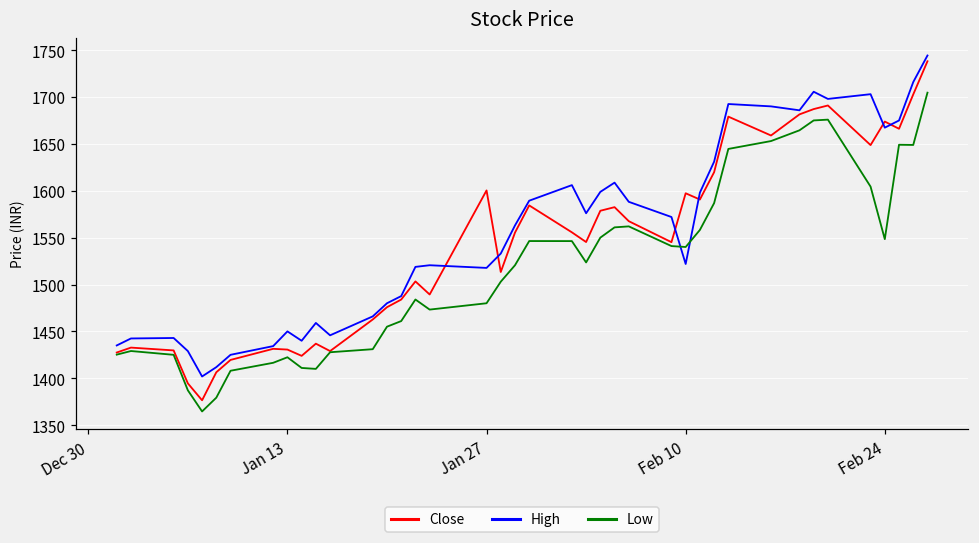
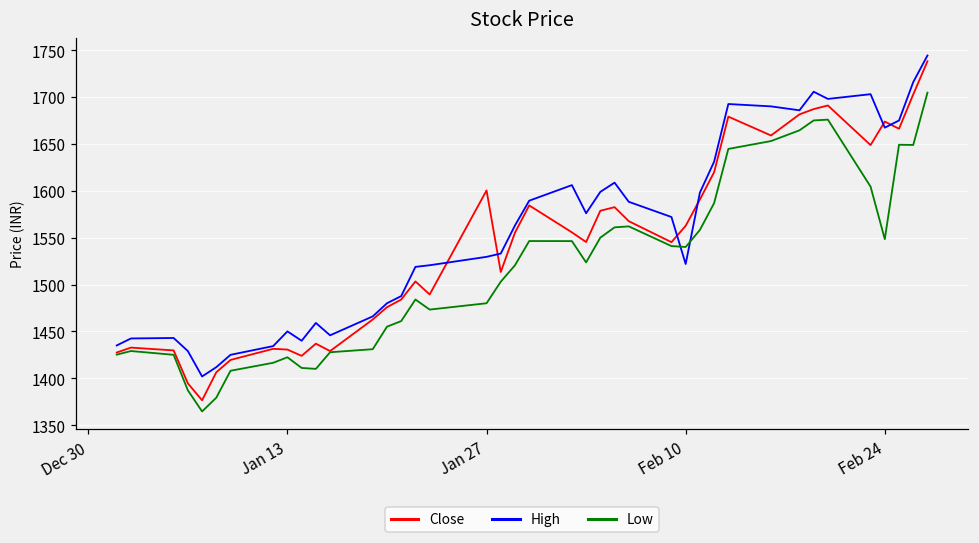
  {
    "Close": {
      "Jan 13": 1430,
      "Jan 27": 1600,
-     "Feb 10": 1600,
+     "Feb 10": 1560,
      "Feb 24": 1670
    },
    "High": {
      "Jan 13": 1450,
-     "Jan 27": 1520,
+     "Jan 27": 1530,
      "Feb 10": 1520,
      "Feb 24": 1670
    },
    "Low": {
      "Jan 13": 1420,
      "Jan 27": 1480,
      "Feb 10": 1540,
      "Feb 24": 1550
    }
  }
